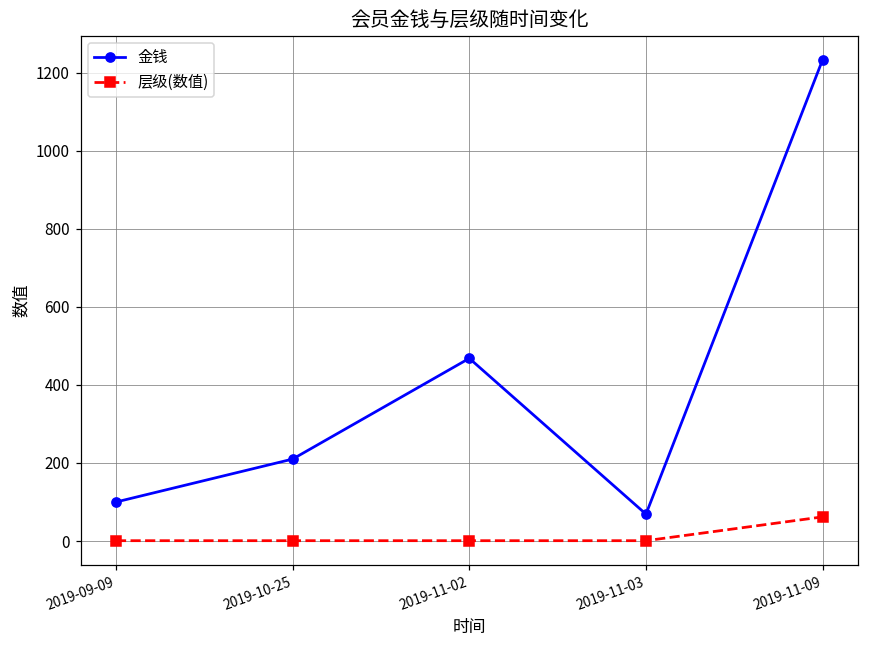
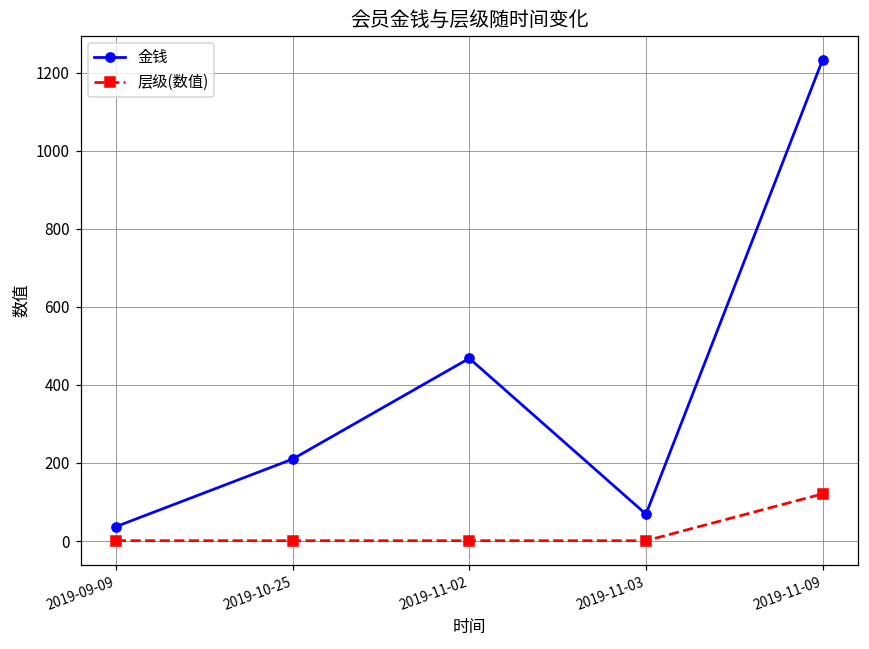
  {
    "金钱": {
-     "2019-09-09": 100,
+     "2019-09-09": 40,
      "2019-10-25": 210,
      "2019-11-02": 470,
      "2019-11-03": 70,
      "2019-11-09": 1230
    },
    "层级(数值)": {
      "2019-09-09": 0,
      "2019-10-25": 0,
      "2019-11-02": 0,
      "2019-11-03": 0,
-     "2019-11-09": 60
+     "2019-11-09": 120
    }
  }
